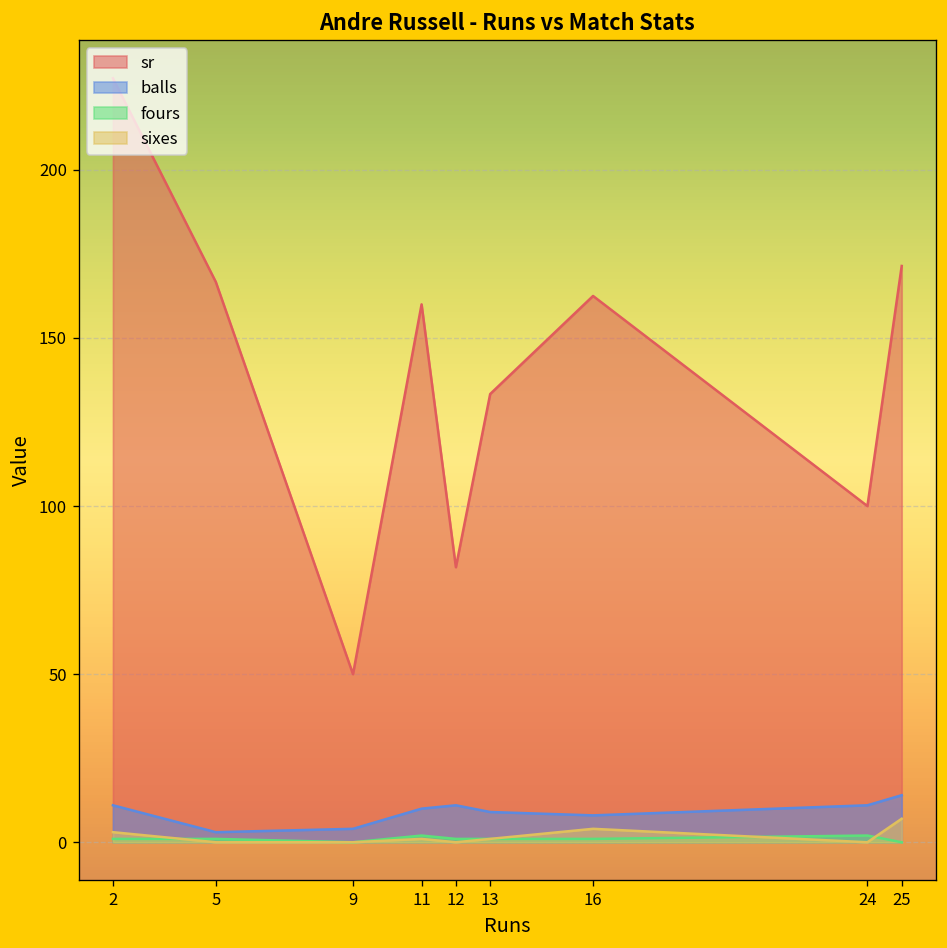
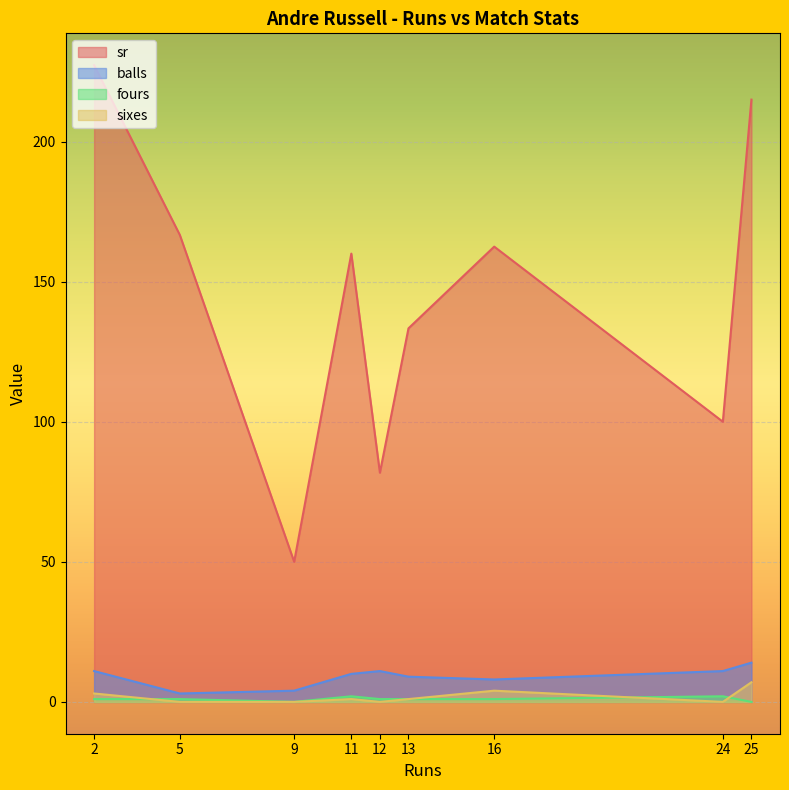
  {
    "sr": {
      "5": 167,
      "9": 50,
      "11": 160,
      "12": 82,
      "13": 133,
      "16": 163,
      "24": 100,
-     "25": 171
+     "25": 215
    },
    "balls": {
      "2": 11,
      "5": 3,
      "9": 4,
      "11": 10,
      "12": 11,
      "13": 9,
      "16": 8,
      "24": 11,
      "25": 14
    },
    "fours": {
      "2": 1,
      "5": 1,
      "11": 2,
      "12": 1,
      "16": 1,
      "24": 2,
      "25": 0
    },
    "sixes": {
      "2": 3,
      "5": 0,
      "11": 1,
      "12": 0,
      "16": 4,
      "24": 0,
      "25": 7
    }
  }
